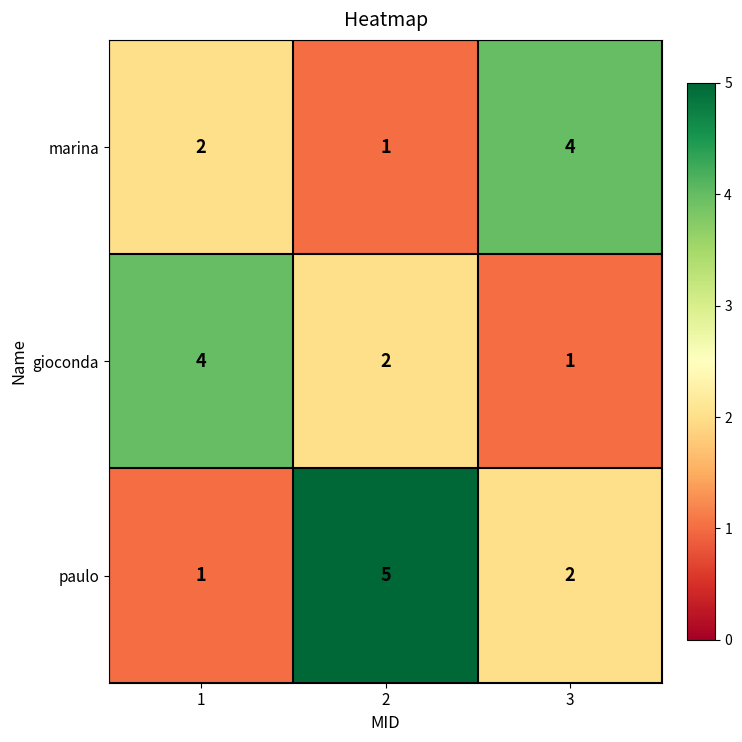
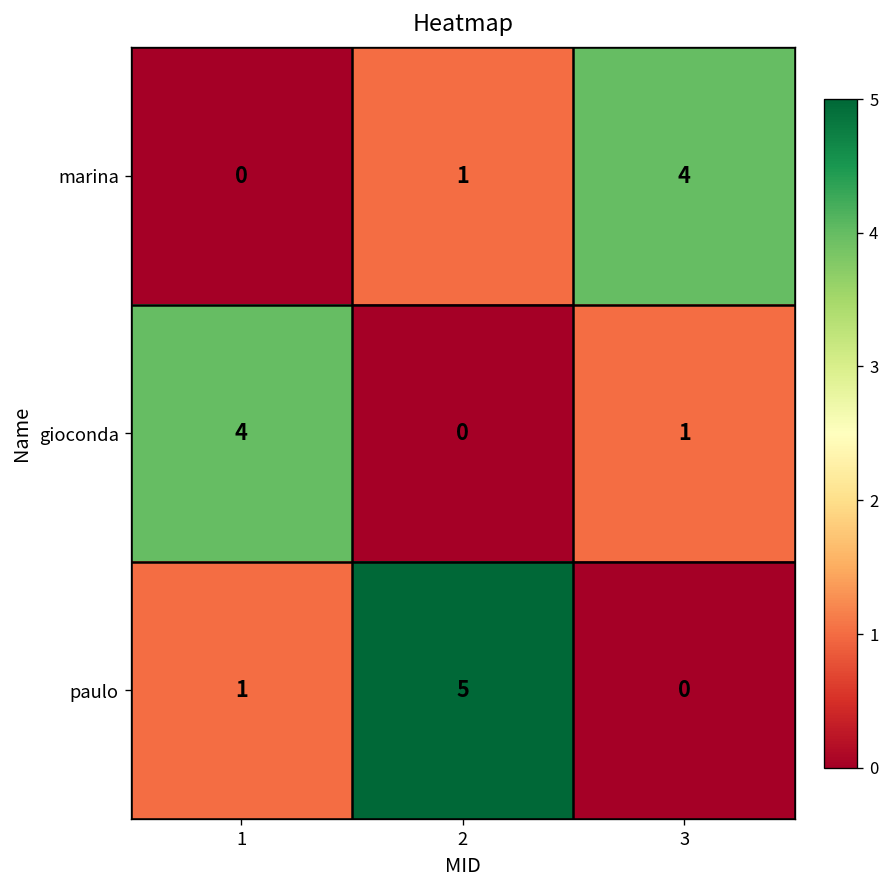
  {
    "marina": {
-     "1": 2,
+     "1": 0,
      "2": 1,
      "3": 4
    },
    "gioconda": {
      "1": 4,
-     "2": 2,
+     "2": 0,
      "3": 1
    },
    "paulo": {
      "1": 1,
      "2": 5,
-     "3": 2
+     "3": 0
    }
  }
